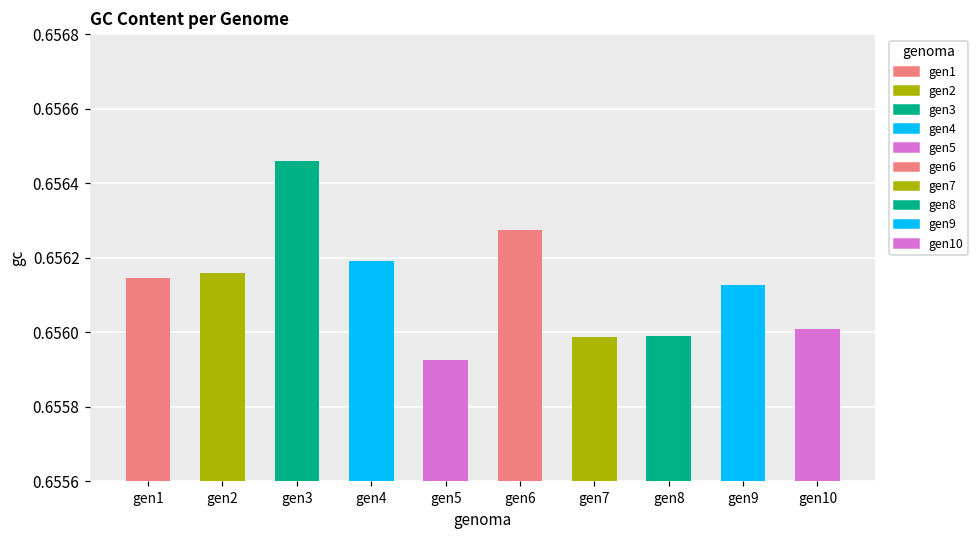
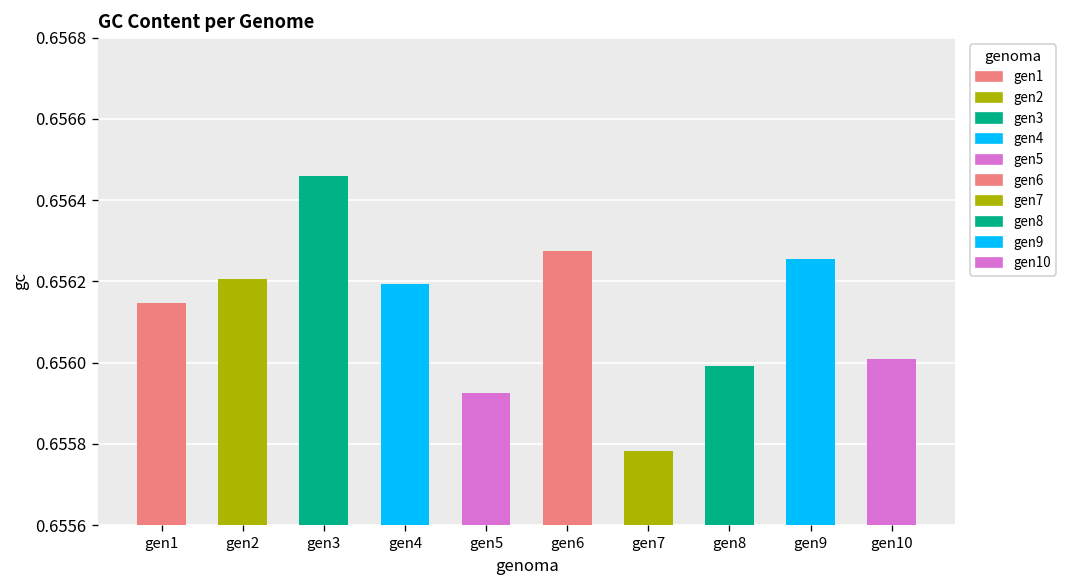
  {
    "gen1": 0.65615,
-   "gen2": 0.65616,
+   "gen2": 0.65621,
    "gen3": 0.65646,
    "gen4": 0.65619,
    "gen5": 0.65593,
    "gen6": 0.65627,
-   "gen7": 0.65599,
+   "gen7": 0.65578,
    "gen8": 0.65599,
-   "gen9": 0.65613,
+   "gen9": 0.65626,
    "gen10": 0.65601
  }
